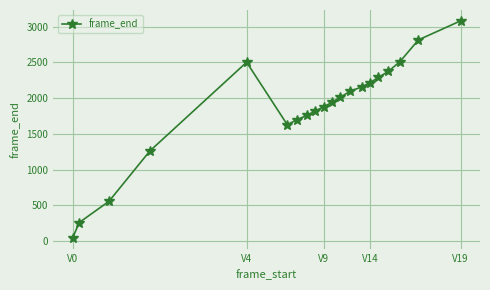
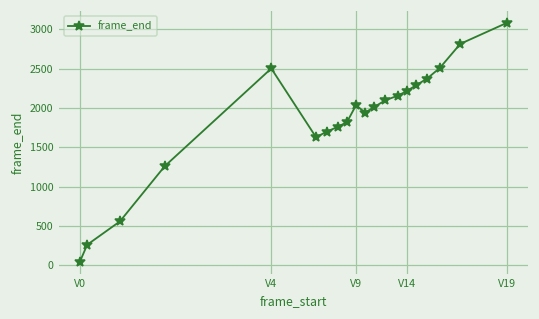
  {
    "V0": 0,
    "V4": 2500,
-   "V9": 1900,
+   "V9": 2000,
    "V14": 2200,
    "V19": 3100
  }
